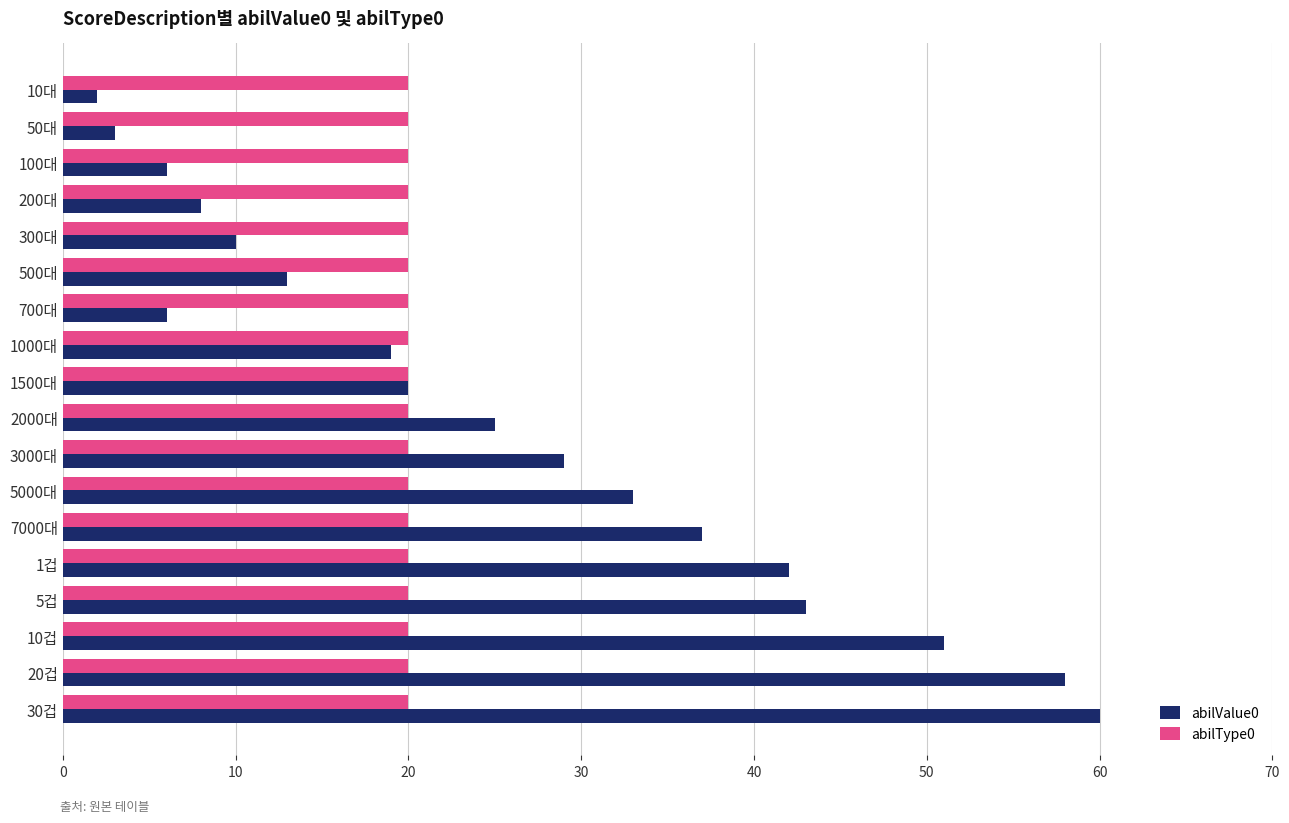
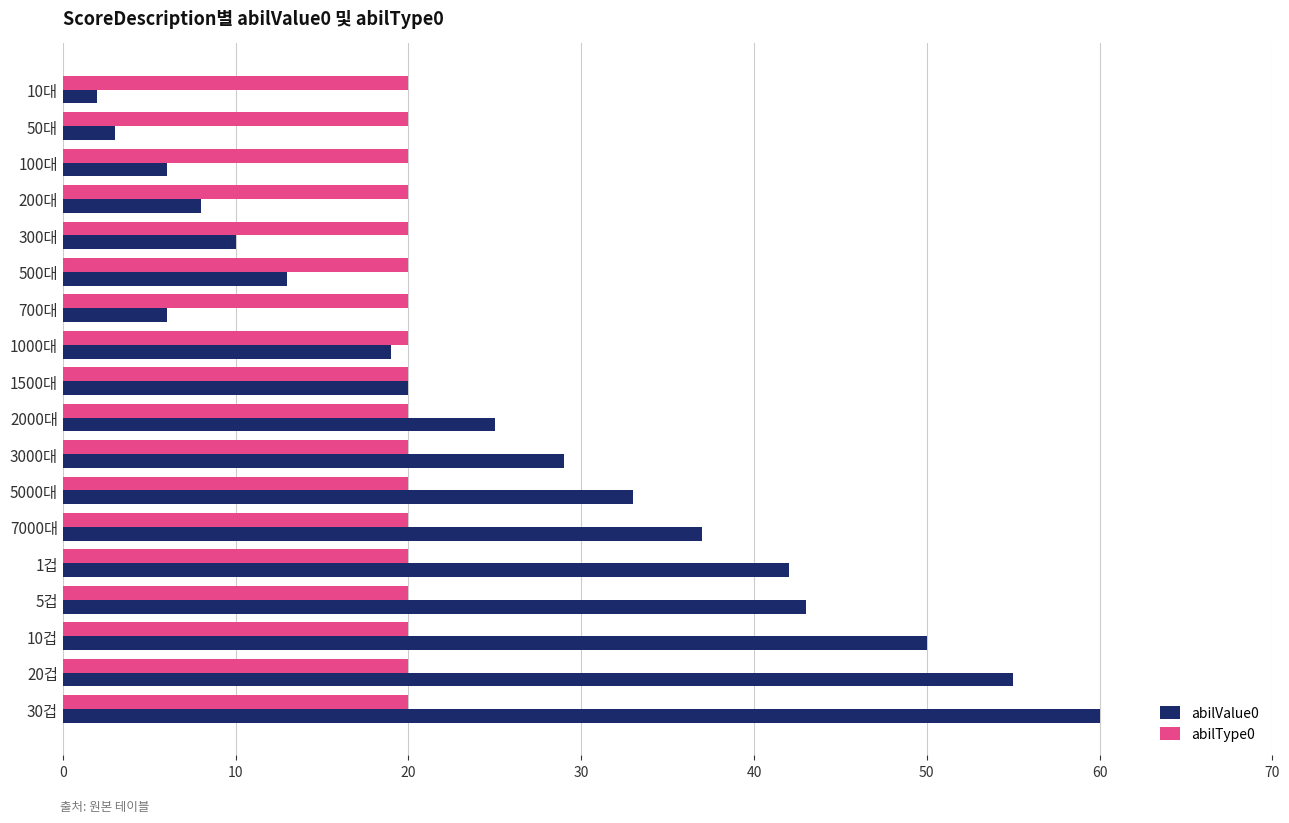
  {
    "abilValue0": {
      "10대": 2,
      "50대": 3,
      "100대": 6,
      "200대": 8,
      "300대": 10,
      "500대": 13,
      "700대": 6,
      "1000대": 19,
      "1500대": 20,
      "2000대": 25,
      "3000대": 29,
      "5000대": 33,
      "7000대": 37,
      "1겁": 42,
      "5겁": 43,
-     "10겁": 51,
-     "20겁": 58,
+     "10겁": 50,
+     "20겁": 55,
      "30겁": 60
    },
    "abilType0": {
      "10대": 20,
      "50대": 20,
      "100대": 20,
      "200대": 20,
      "300대": 20,
      "500대": 20,
      "700대": 20,
      "1000대": 20,
      "1500대": 20,
      "2000대": 20,
      "3000대": 20,
      "5000대": 20,
      "7000대": 20,
      "1겁": 20,
      "5겁": 20,
      "10겁": 20,
      "20겁": 20,
      "30겁": 20
    }
  }
